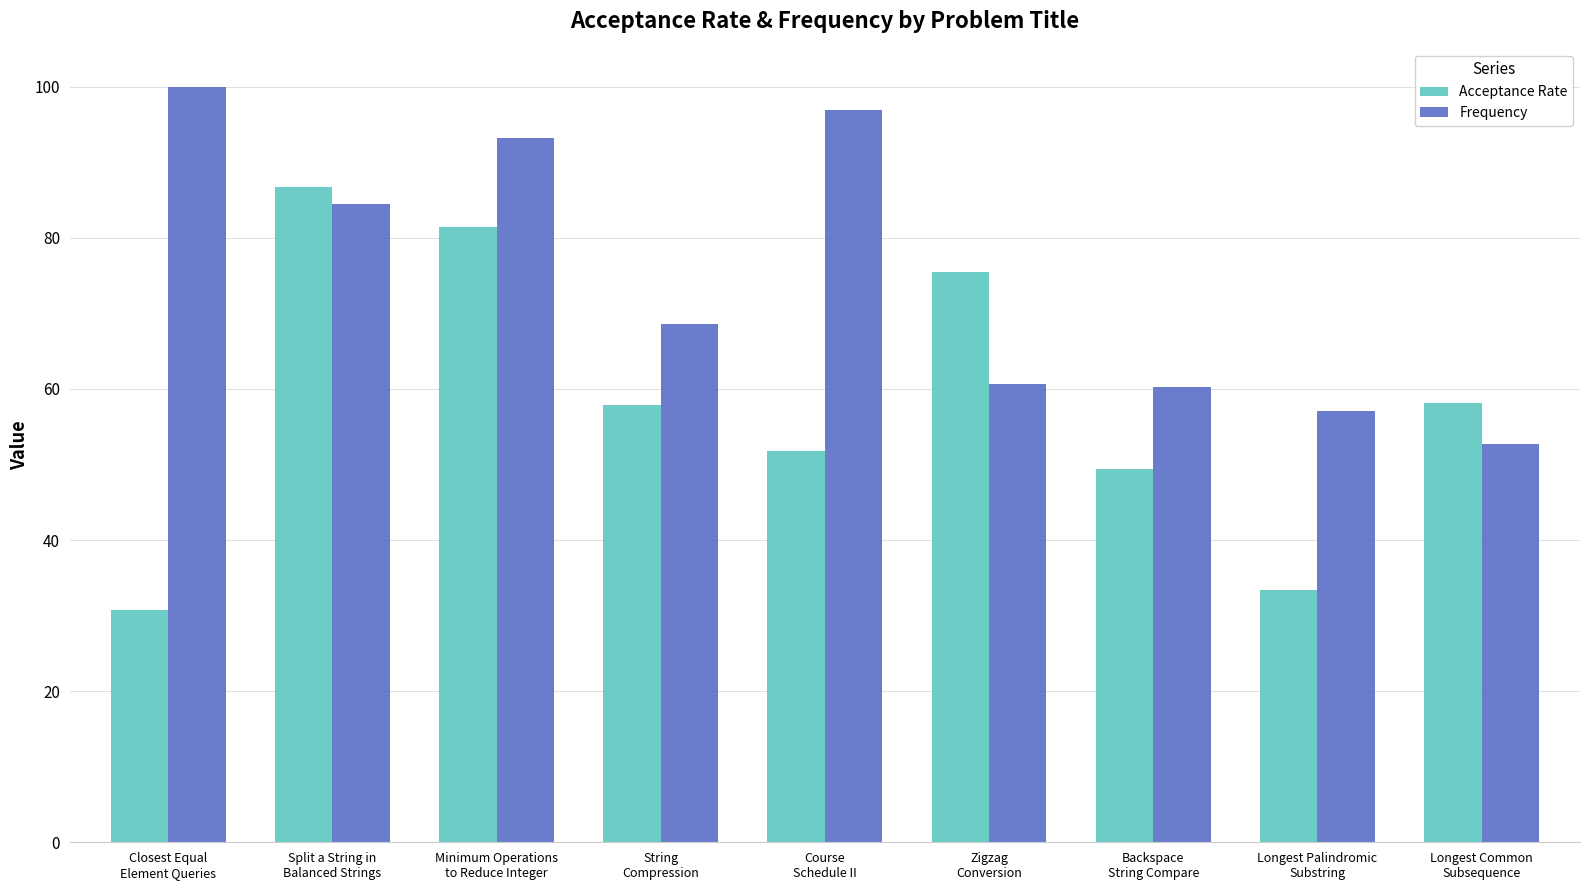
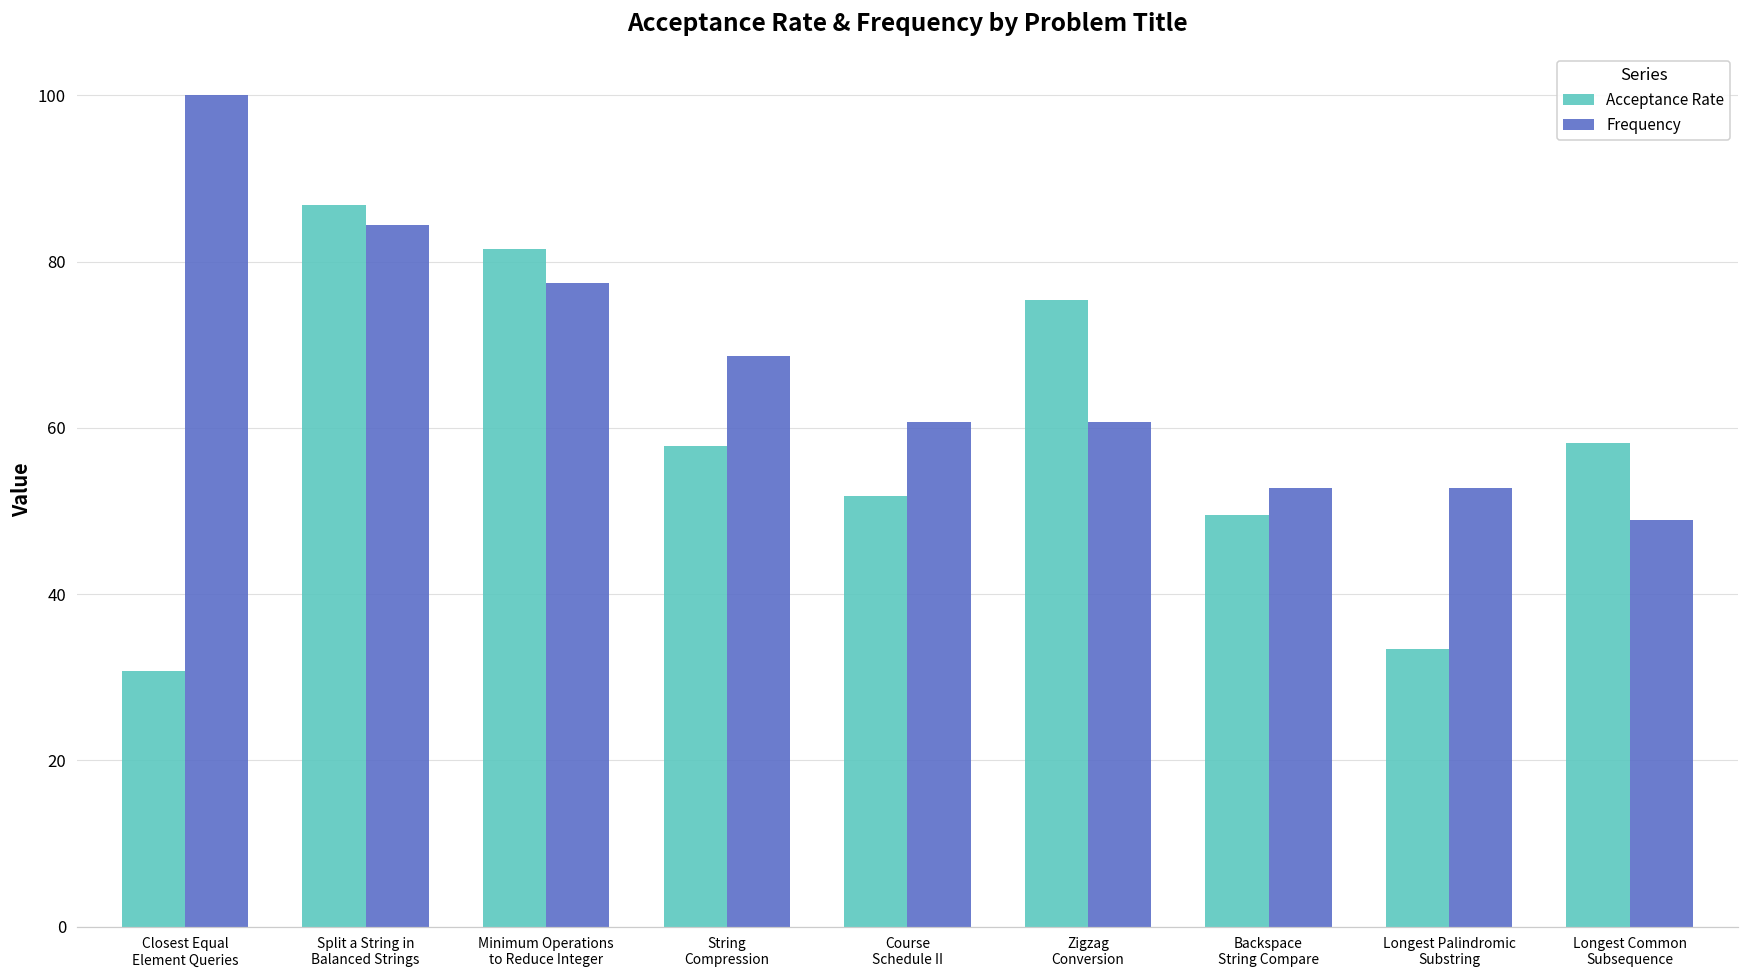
  {
    "Acceptance Rate": {
      "Closest Equal Element Queries": 31,
      "Split a String in Balanced Strings": 87,
      "Minimum Operations to Reduce Integer": 81,
      "String Compression": 58,
      "Course Schedule II": 52,
      "Zigzag Conversion": 75,
      "Backspace String Compare": 49,
      "Longest Palindromic Substring": 33,
      "Longest Common Subsequence": 58
    },
    "Frequency": {
      "Closest Equal Element Queries": 100,
      "Split a String in Balanced Strings": 84,
-     "Minimum Operations to Reduce Integer": 93,
+     "Minimum Operations to Reduce Integer": 77,
      "String Compression": 69,
-     "Course Schedule II": 97,
+     "Course Schedule II": 61,
      "Zigzag Conversion": 61,
-     "Backspace String Compare": 60,
-     "Longest Palindromic Substring": 57,
-     "Longest Common Subsequence": 53
+     "Backspace String Compare": 53,
+     "Longest Palindromic Substring": 53,
+     "Longest Common Subsequence": 49
    }
  }
